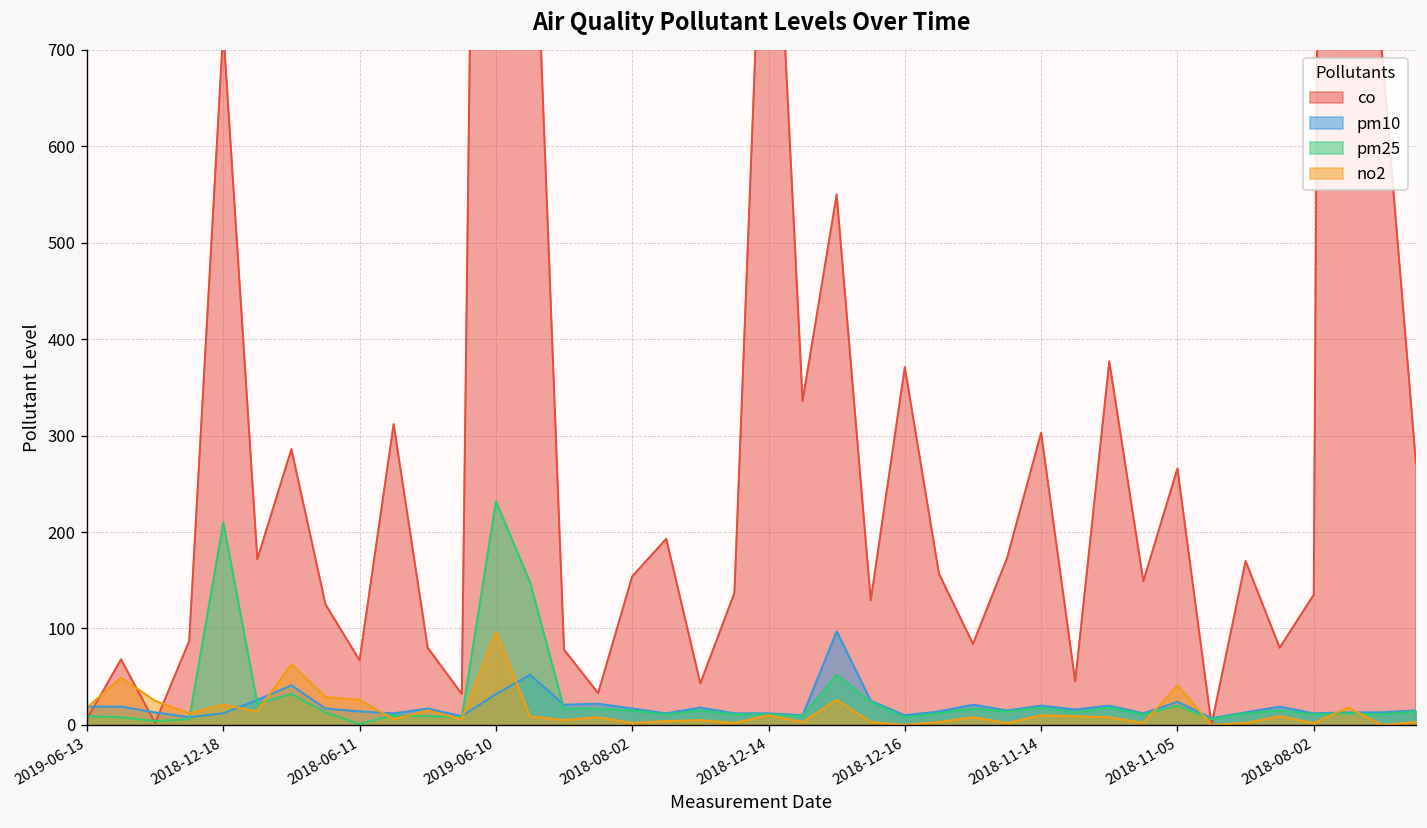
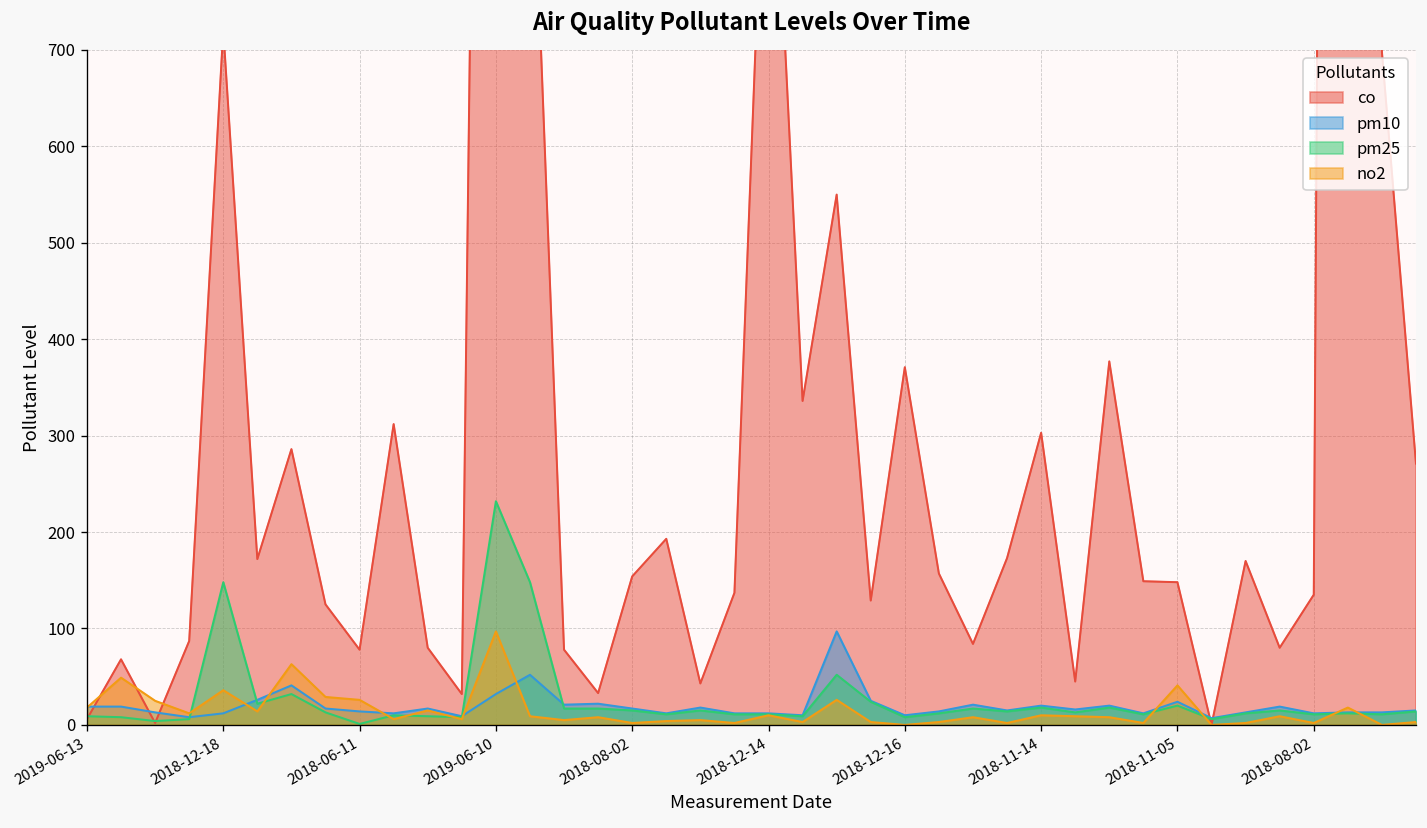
  {
    "co": {
-     "2018-06-11": 70,
-     "2018-11-05": 270
+     "2018-06-11": 80,
+     "2018-11-05": 150
    },
    "pm10": {
      "2018-12-18": 10,
      "2018-06-11": 10,
      "2018-11-05": 20
    },
    "pm25": {
-     "2018-12-18": 210,
+     "2018-12-18": 150,
      "2018-06-11": 0,
      "2018-11-05": 20
    },
    "no2": {
-     "2018-12-18": 20,
+     "2018-12-18": 40,
      "2018-06-11": 30,
      "2018-11-05": 40
    }
  }
